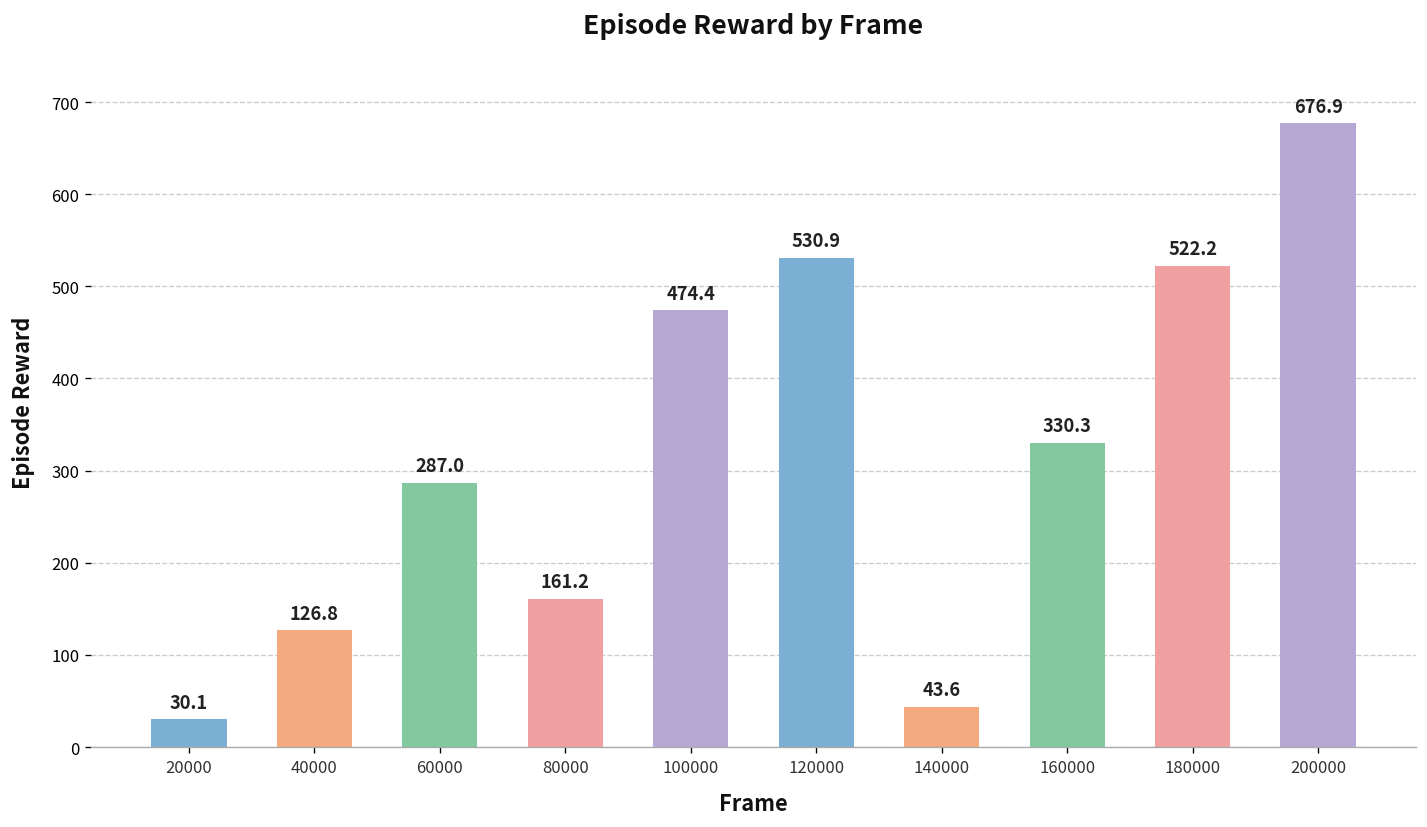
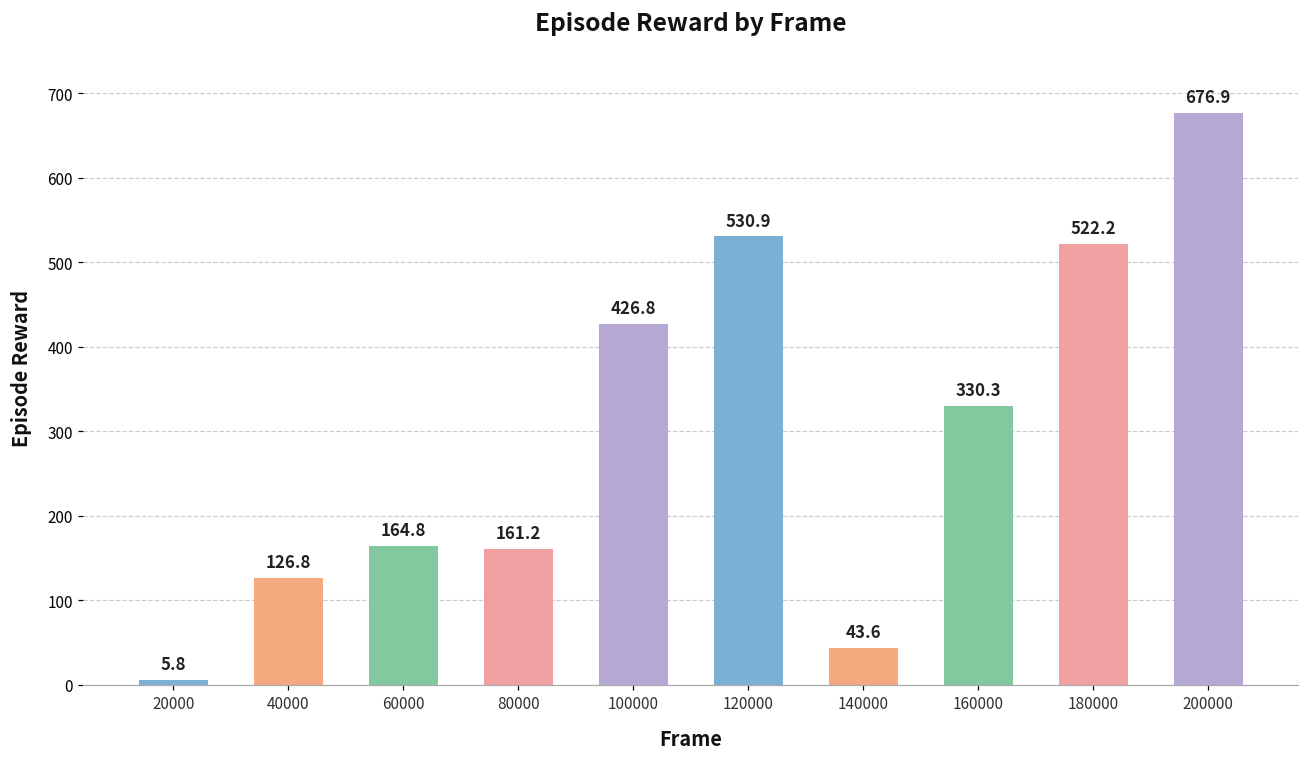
  {
-   "20000": 30.1,
+   "20000": 5.8,
    "40000": 126.8,
-   "60000": 287.0,
+   "60000": 164.8,
    "80000": 161.2,
-   "100000": 474.4,
+   "100000": 426.8,
    "120000": 530.9,
    "140000": 43.6,
    "160000": 330.3,
    "180000": 522.2,
    "200000": 676.9
  }
